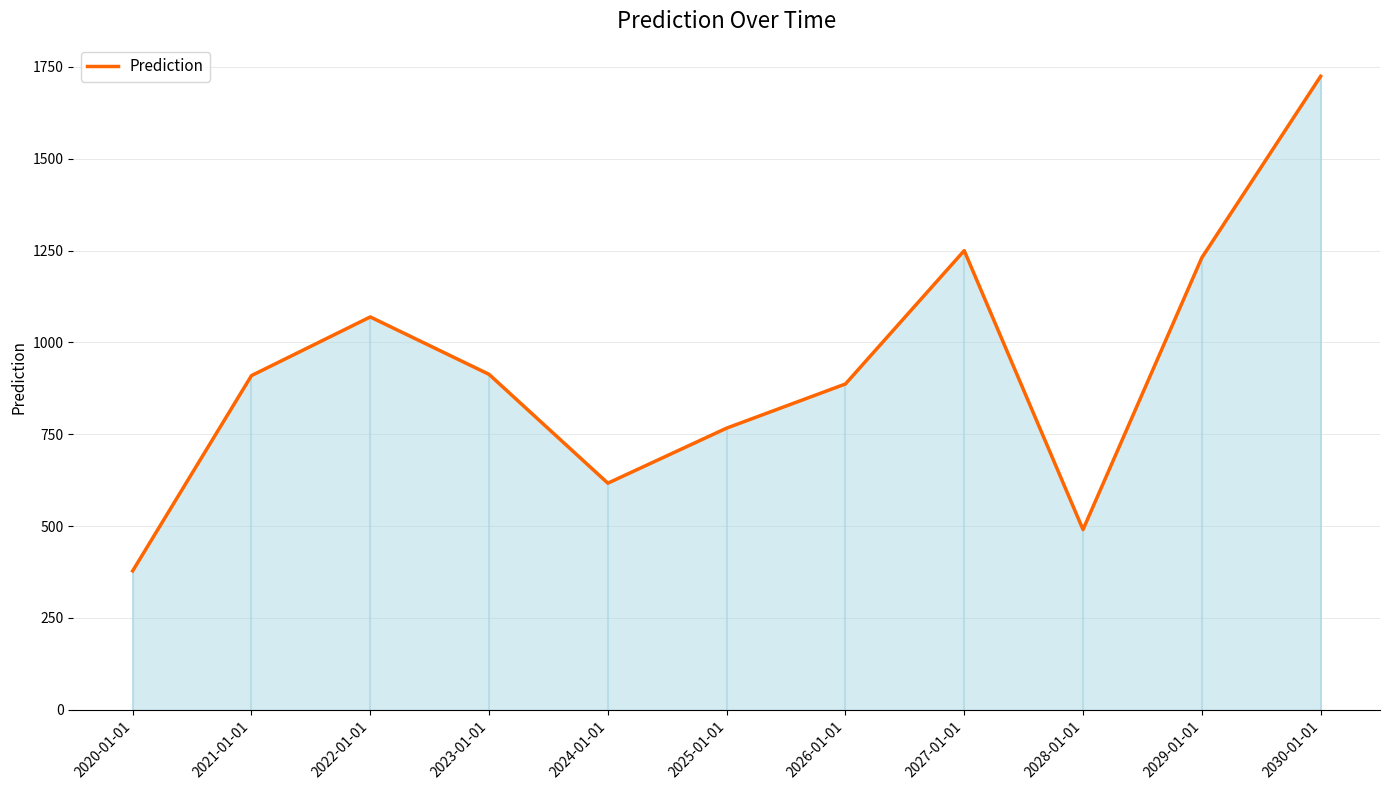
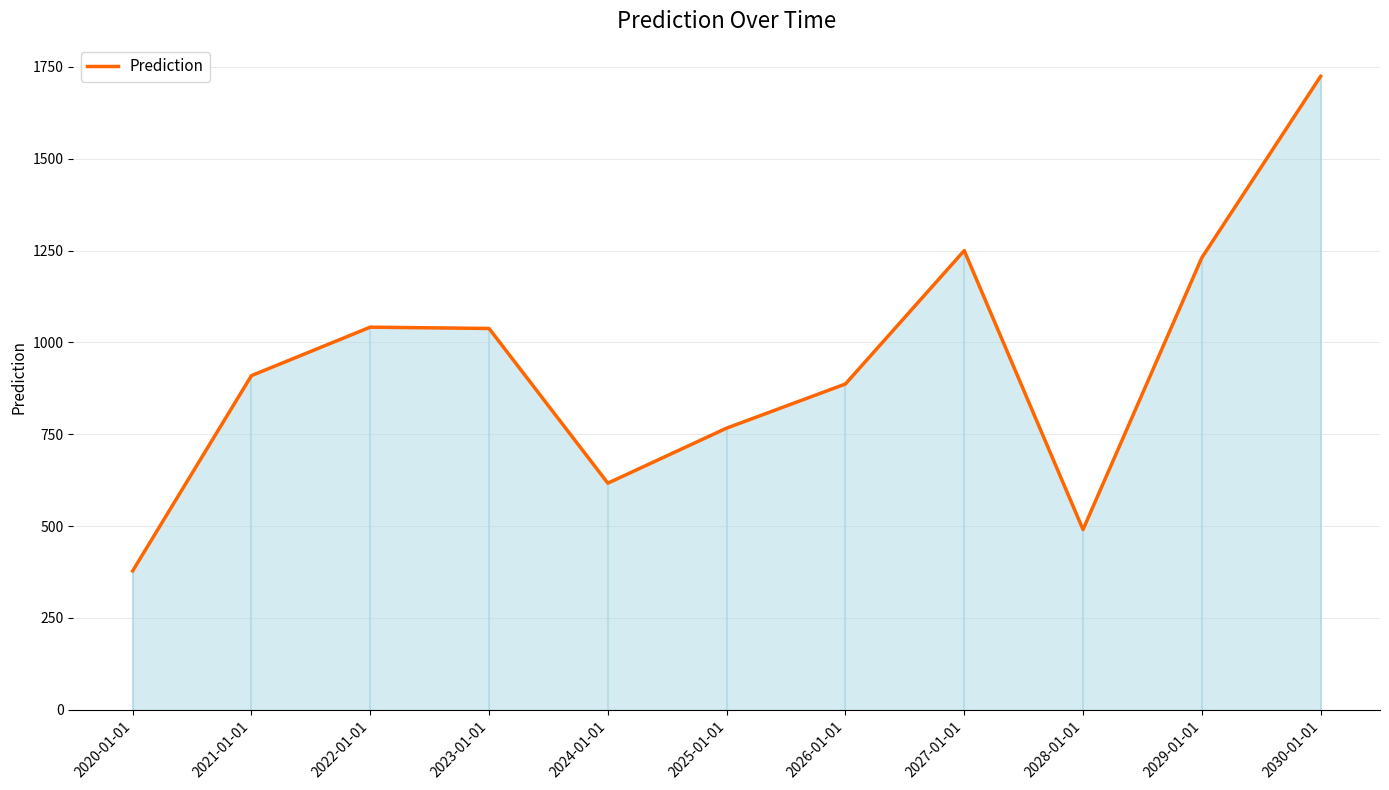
  {
    "Prediction": {
-     "2022-01-01": 1070,
-     "2023-01-01": 910
+     "2022-01-01": 1040,
+     "2023-01-01": 1040
    }
  }
